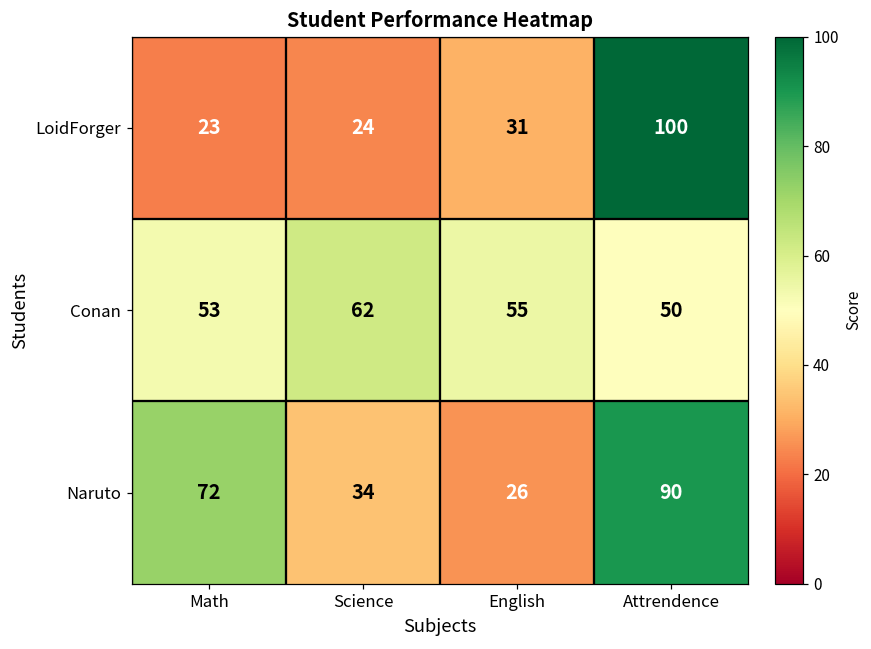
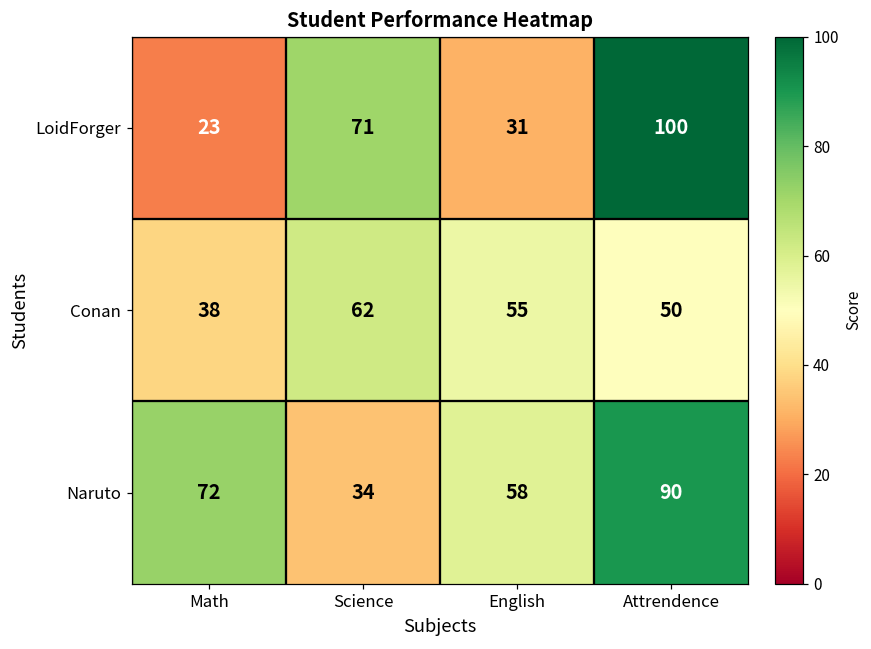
  {
    "LoidForger": {
      "Math": 23,
-     "Science": 24,
+     "Science": 71,
      "English": 31,
      "Attrendence": 100
    },
    "Conan": {
-     "Math": 53,
+     "Math": 38,
      "Science": 62,
      "English": 55,
      "Attrendence": 50
    },
    "Naruto": {
      "Math": 72,
      "Science": 34,
-     "English": 26,
+     "English": 58,
      "Attrendence": 90
    }
  }
